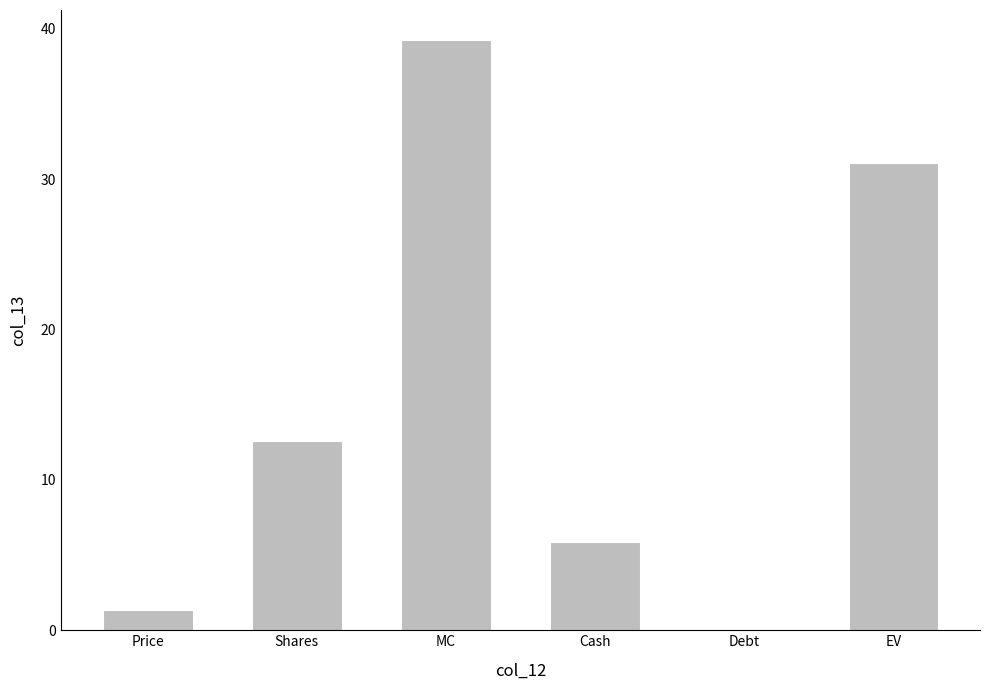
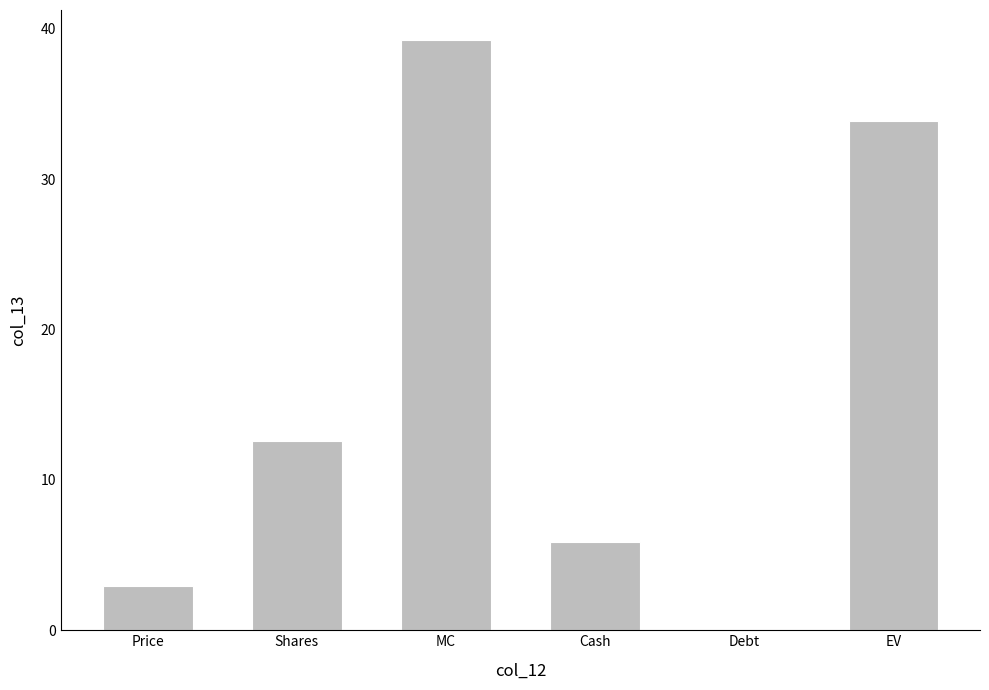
  {
-   "Price": 1.4,
+   "Price": 2.9,
    "Shares": 12.6,
    "MC": 39.3,
    "Cash": 5.8,
    "Debt": 0.0,
-   "EV": 31.1
+   "EV": 33.9
  }
